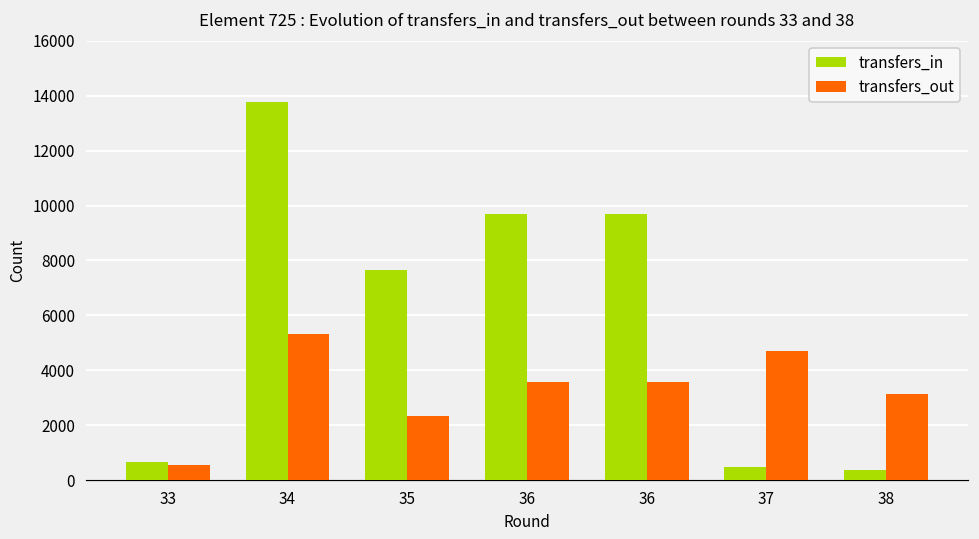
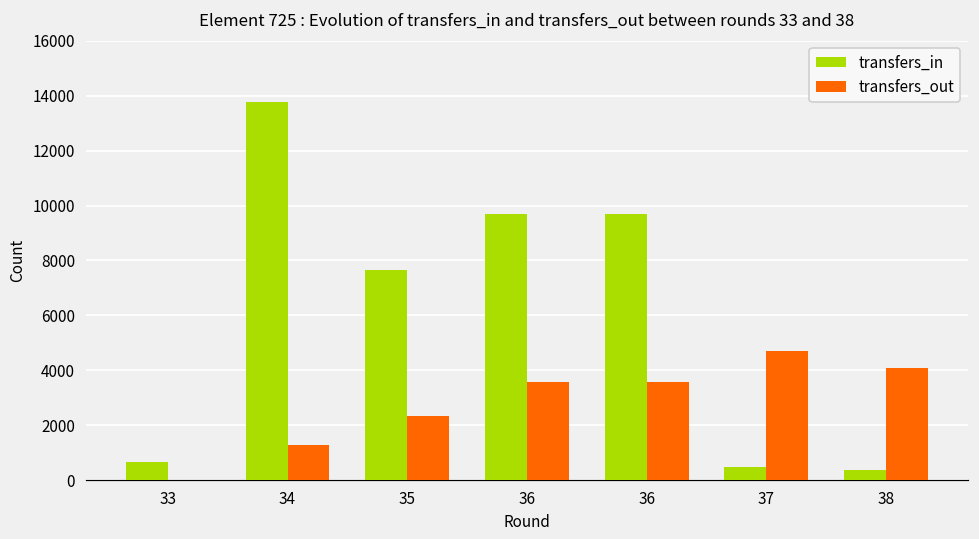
  {
    "transfers_in": {
      "33": 700,
      "34": 13800,
      "35": 7600,
      "37": 500,
      "38": 400
    },
    "transfers_out": {
-     "33": 600,
-     "34": 5300,
+     "33": 0,
+     "34": 1300,
      "35": 2300,
      "37": 4700,
-     "38": 3200
+     "38": 4100
    }
  }
